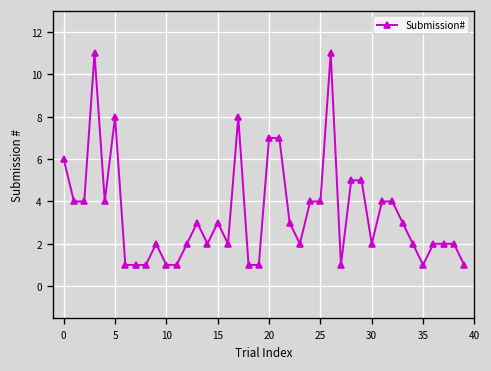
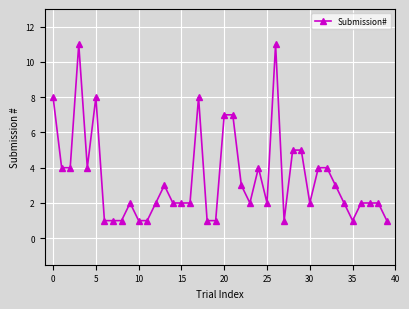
  {
-   "0": 6,
+   "0": 8,
    "5": 8,
    "10": 1,
-   "15": 3,
+   "15": 2,
    "20": 7,
-   "25": 4,
+   "25": 2,
    "30": 2,
    "35": 1
  }
